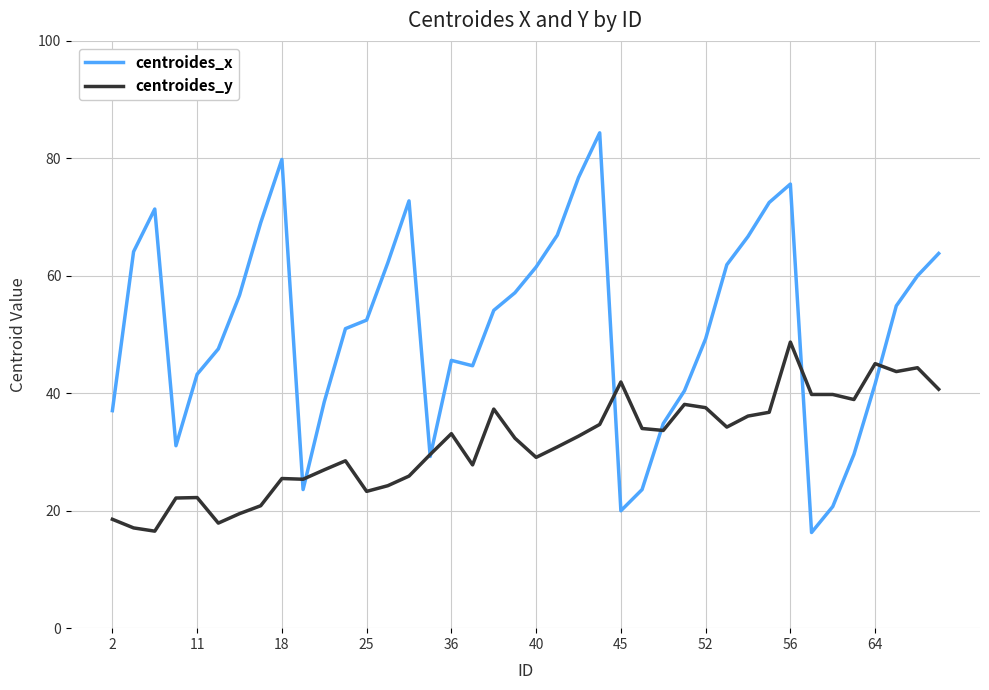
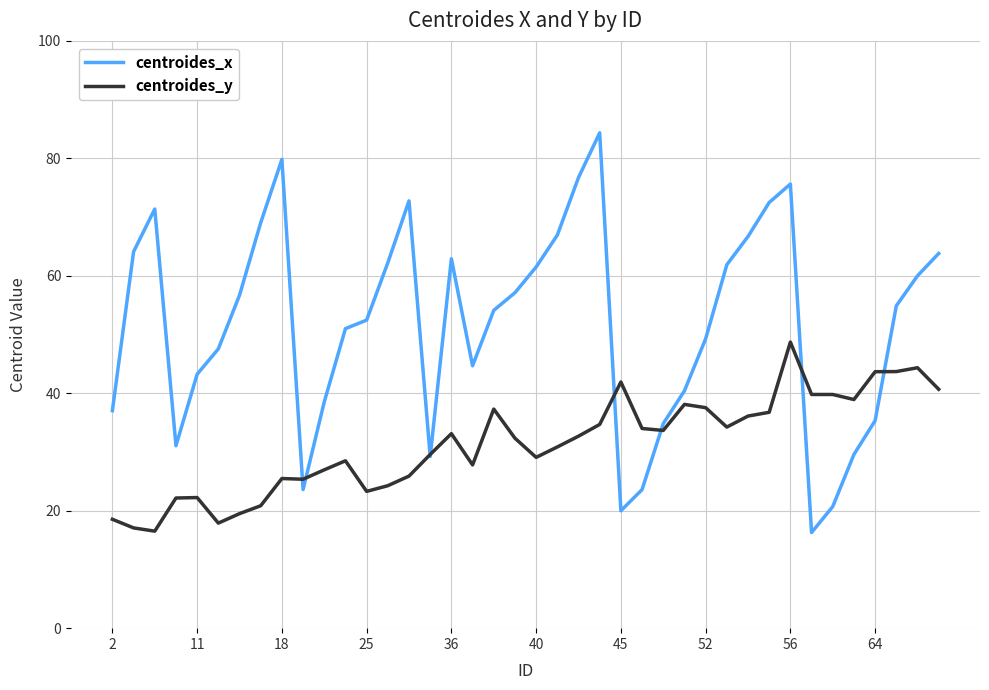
  {
    "centroides_x": {
-     "36": 46,
+     "36": 63,
      "40": 62,
      "45": 20,
      "52": 49,
      "56": 76,
-     "64": 42
+     "64": 35
    },
    "centroides_y": {
      "36": 33,
      "40": 29,
      "45": 42,
      "52": 38,
      "56": 49,
-     "64": 45
+     "64": 44
    }
  }
